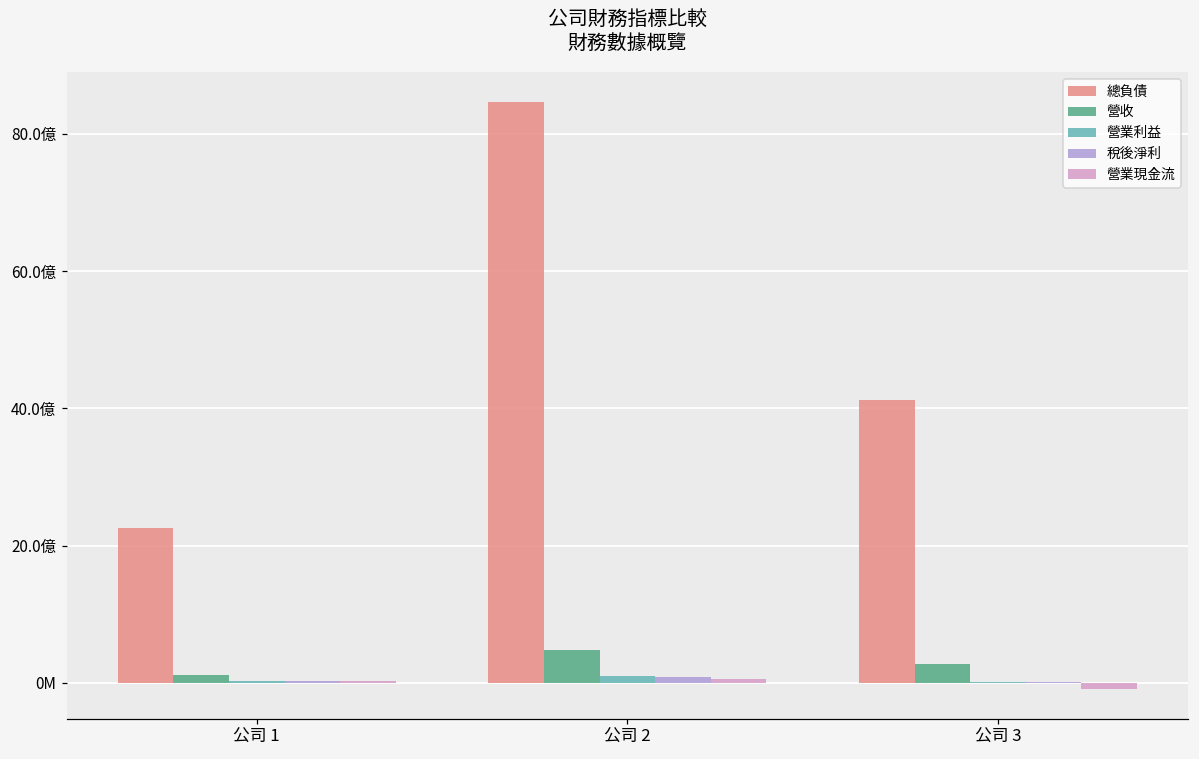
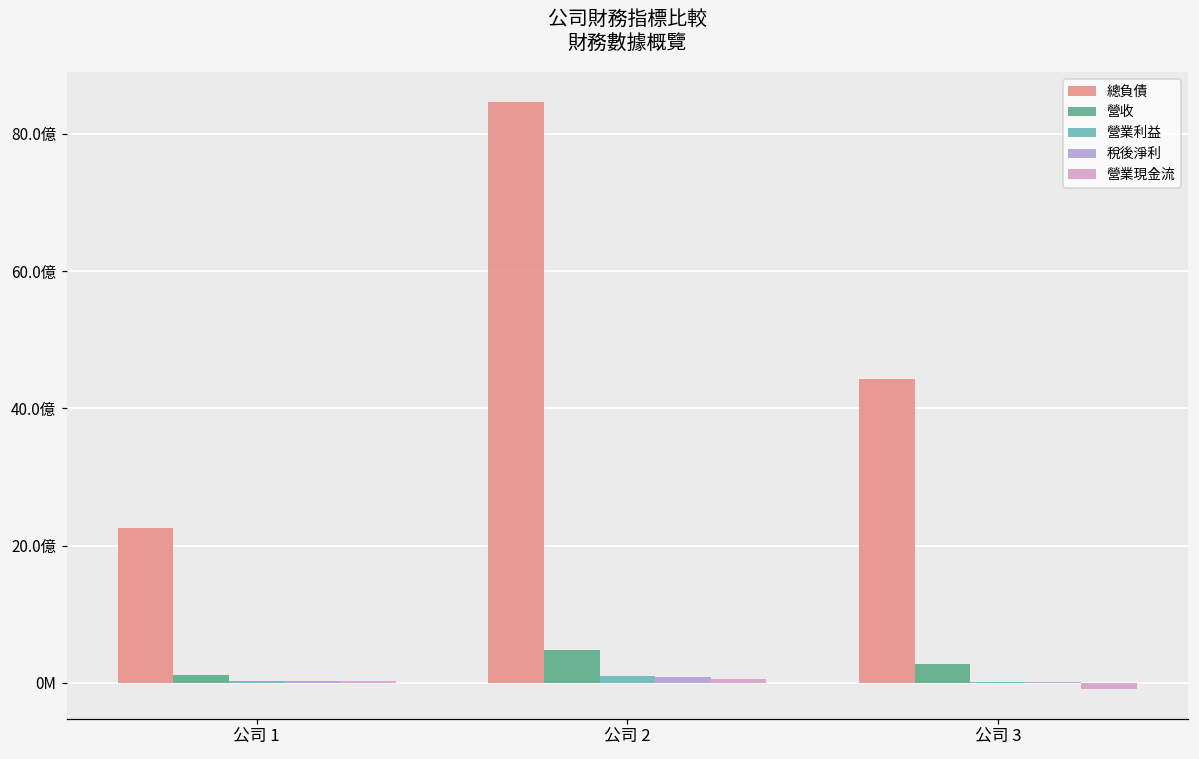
  {
    "總負債": {
      "公司 1": "22億",
      "公司 2": "85億",
-     "公司 3": "41億"
+     "公司 3": "44億"
    }
  }
